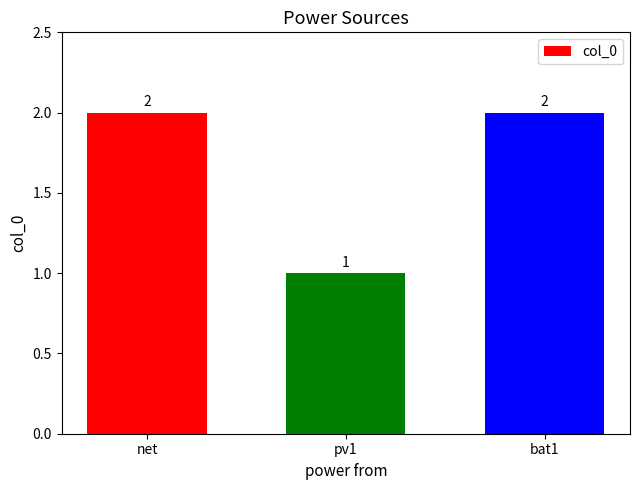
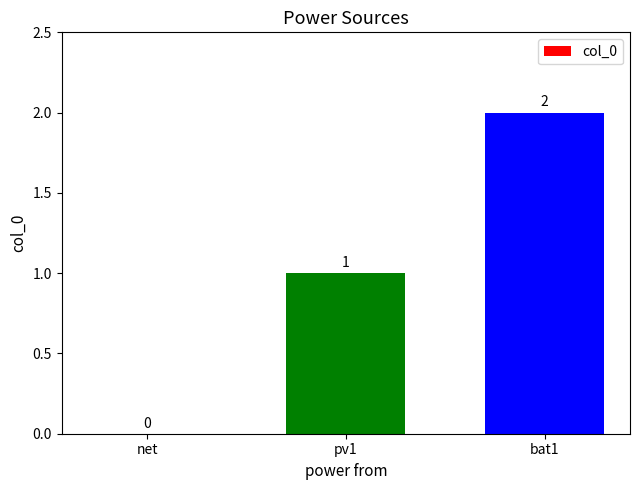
  {
-   "net": 2,
+   "net": 0,
    "pv1": 1,
    "bat1": 2
  }
